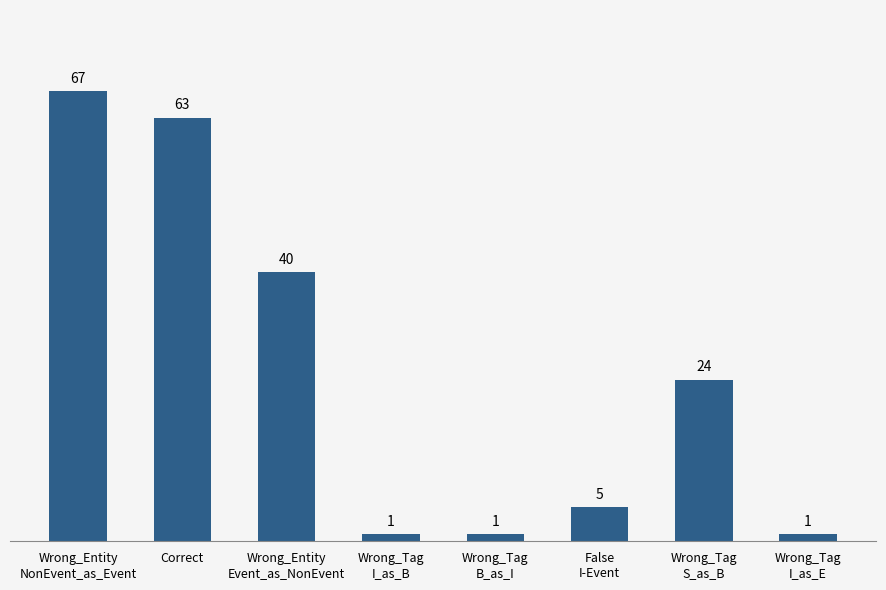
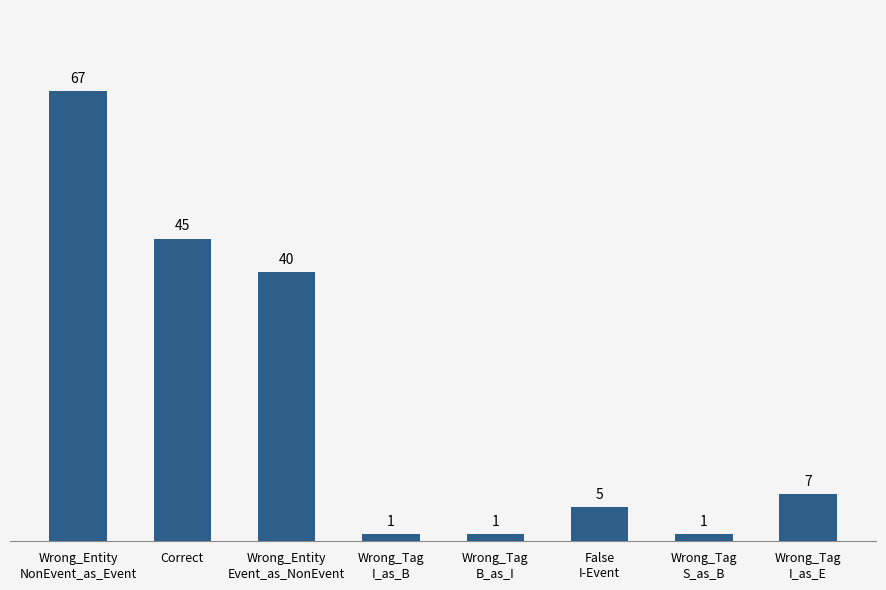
  {
    "Wrong_Entity NonEvent_as_Event": 67,
-   "Correct": 63,
+   "Correct": 45,
    "Wrong_Entity Event_as_NonEvent": 40,
    "Wrong_Tag I_as_B": 1,
    "Wrong_Tag B_as_I": 1,
    "False I-Event": 5,
-   "Wrong_Tag S_as_B": 24,
-   "Wrong_Tag I_as_E": 1
+   "Wrong_Tag S_as_B": 1,
+   "Wrong_Tag I_as_E": 7
  }
